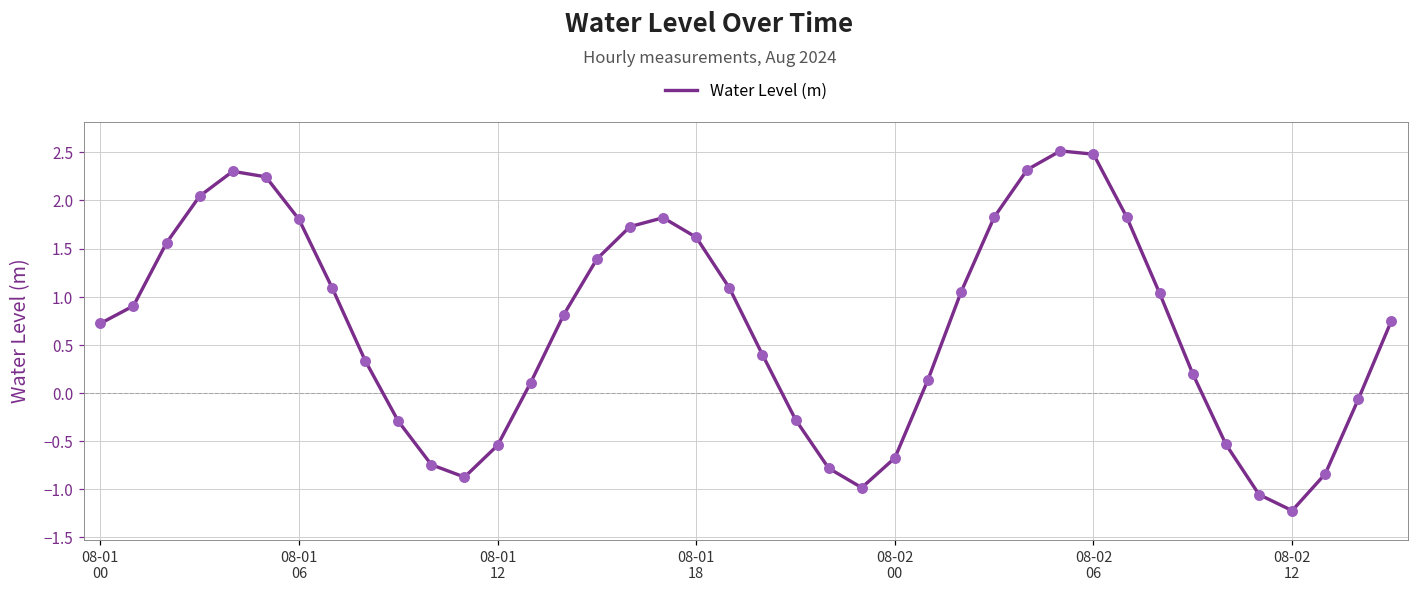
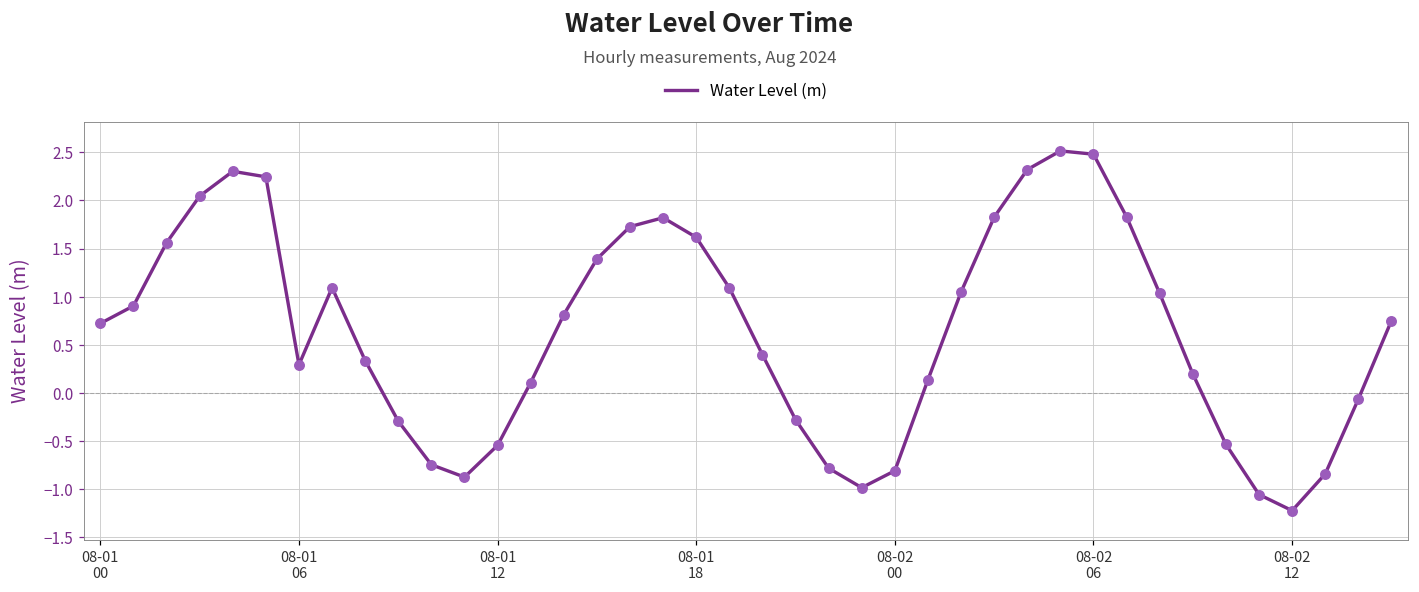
  {
    "08-01 00": 0.7,
-   "08-01 06": 1.8,
+   "08-01 06": 0.3,
    "08-01 12": -0.5,
    "08-01 18": 1.6,
-   "08-02 00": -0.7,
+   "08-02 00": -0.8,
    "08-02 06": 2.5,
    "08-02 12": -1.2
  }
